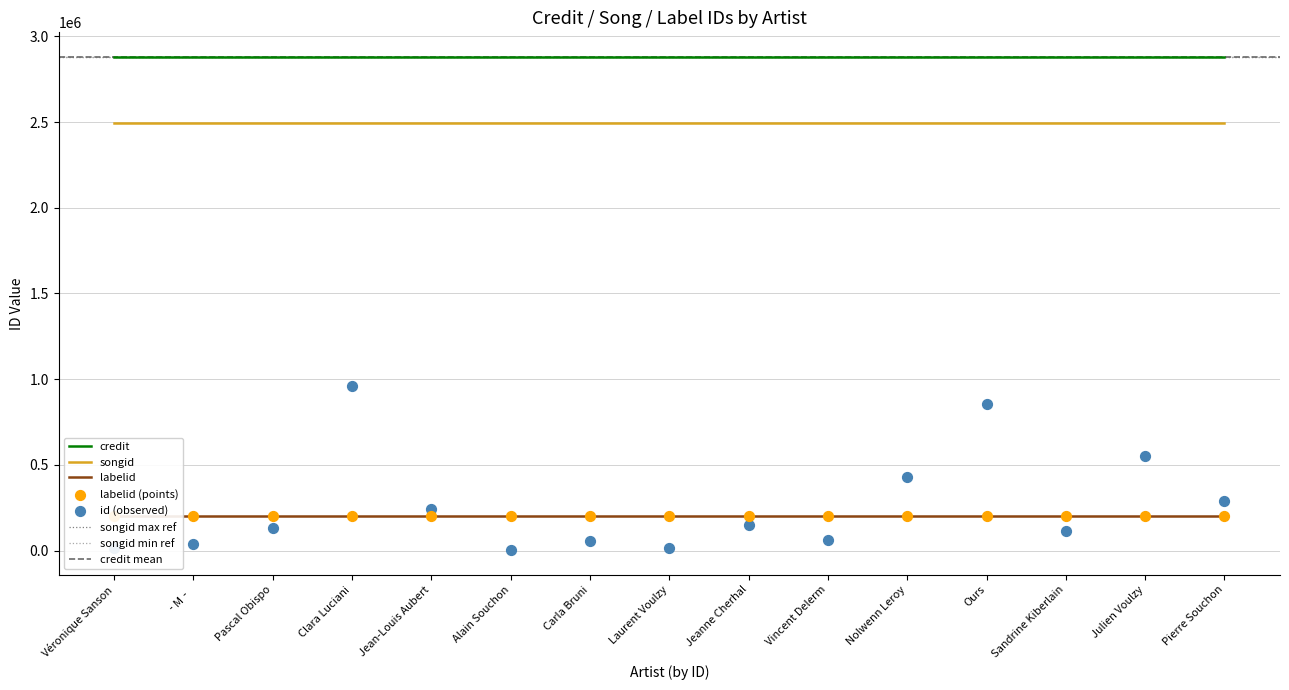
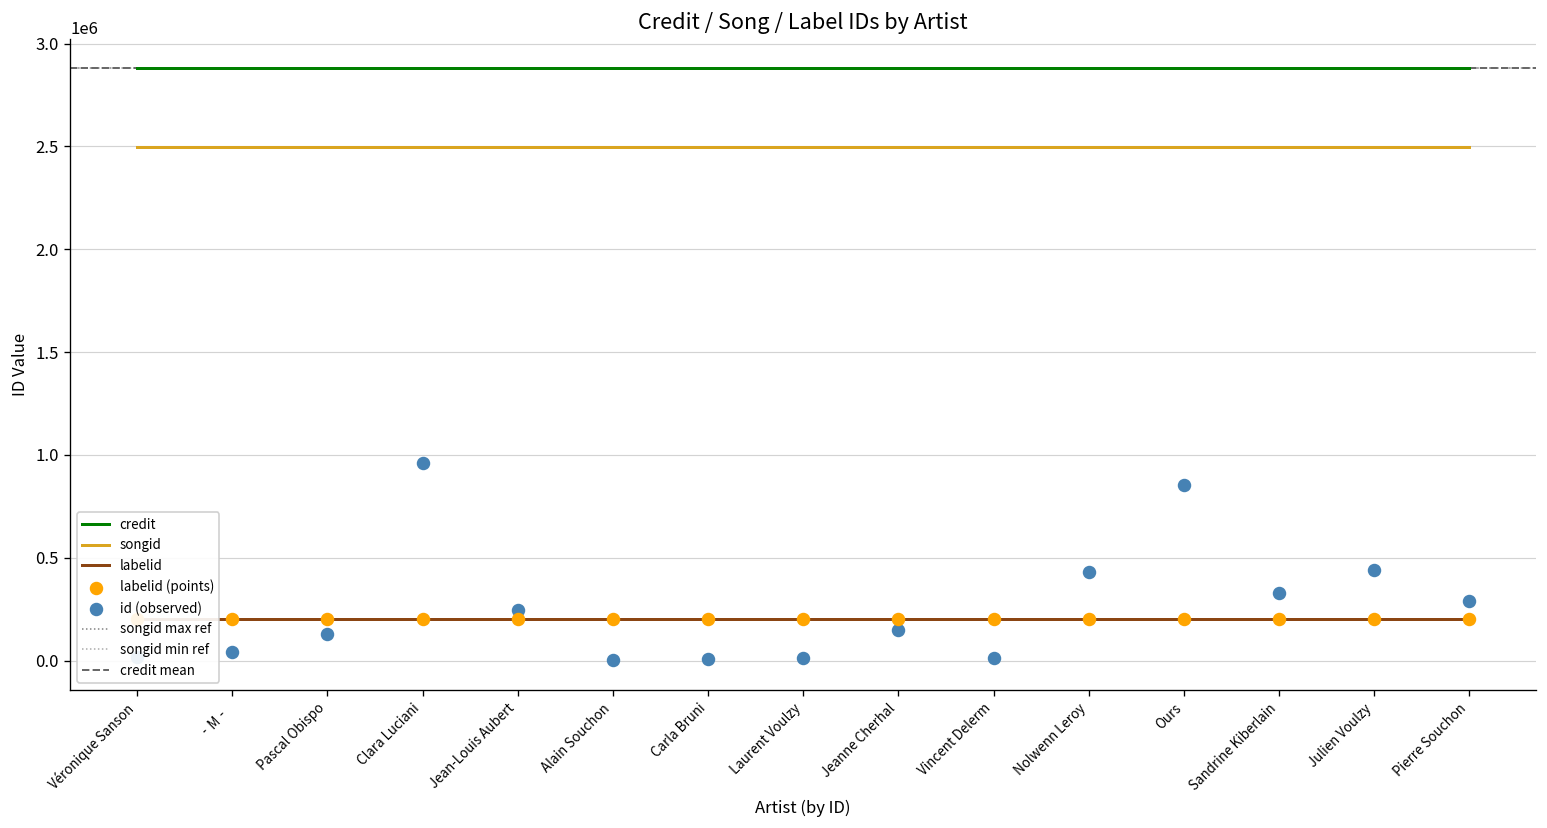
  {
    "credit": {
      "Véronique Sanson": 2880000,
      "‐M‐": 2880000,
      "Pascal Obispo": 2880000,
      "Clara Luciani": 2880000,
      "Jean-Louis Aubert": 2880000,
      "Alain Souchon": 2880000,
      "Carla Bruni": 2880000,
      "Laurent Voulzy": 2880000,
      "Jeanne Cherhal": 2880000,
      "Vincent Delerm": 2880000,
      "Nolwenn Leroy": 2880000,
      "Ours": 2880000,
      "Sandrine Kiberlain": 2880000,
      "Julien Voulzy": 2880000,
      "Pierre Souchon": 2880000
    },
    "id (observed)": {
-     "Carla Bruni": 60000,
-     "Vincent Delerm": 60000,
-     "Sandrine Kiberlain": 110000,
-     "Julien Voulzy": 550000
+     "Carla Bruni": 10000,
+     "Vincent Delerm": 10000,
+     "Sandrine Kiberlain": 330000,
+     "Julien Voulzy": 440000
    }
  }
